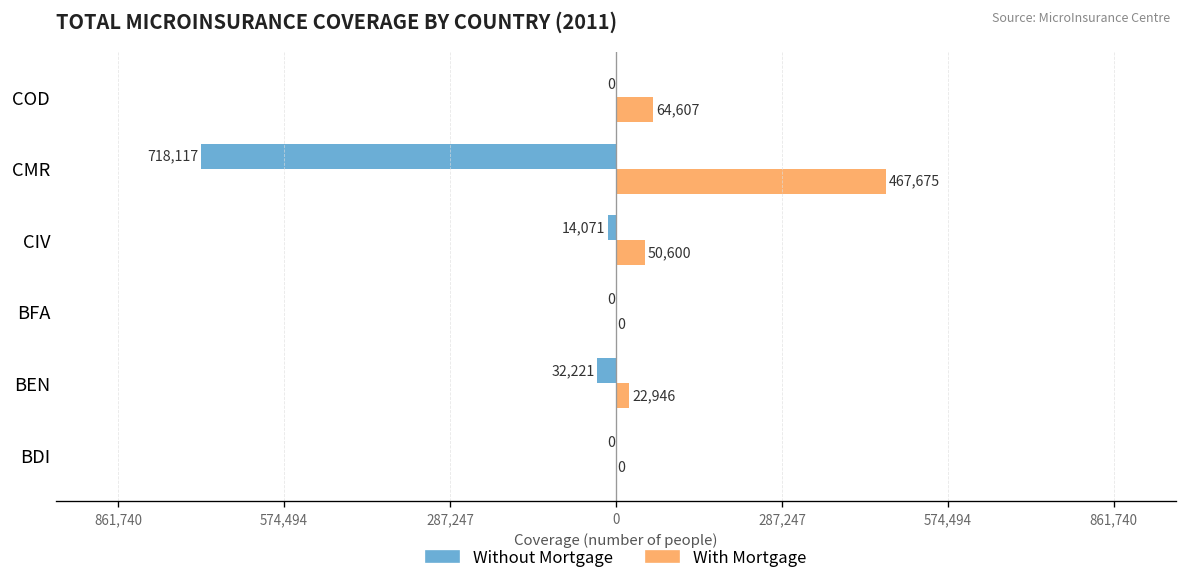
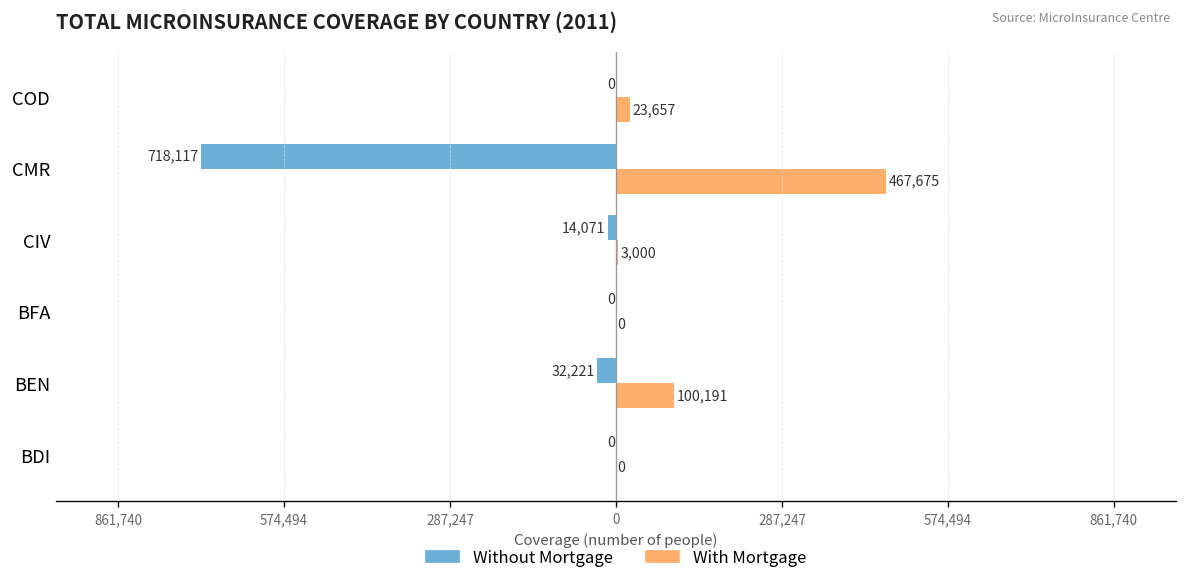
  {
    "Without Mortgage": {
      "COD": "0",
      "BFA": "0",
      "BDI": "0"
    },
    "With Mortgage": {
-     "COD": "64,607",
+     "COD": "23,657",
      "CMR": "467,675",
-     "CIV": "50,600",
+     "CIV": "3,000",
      "BFA": "0",
-     "BEN": "22,946",
+     "BEN": "100,191",
      "BDI": "0"
    }
  }
